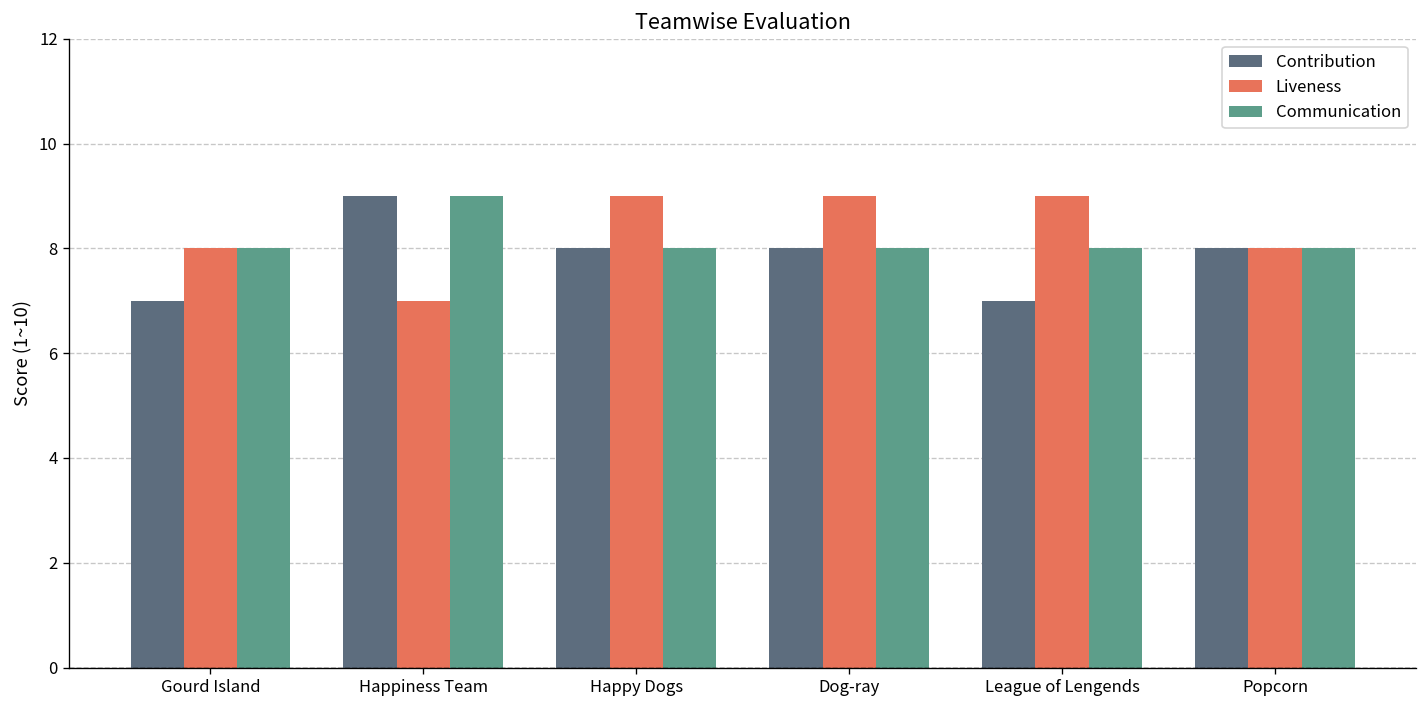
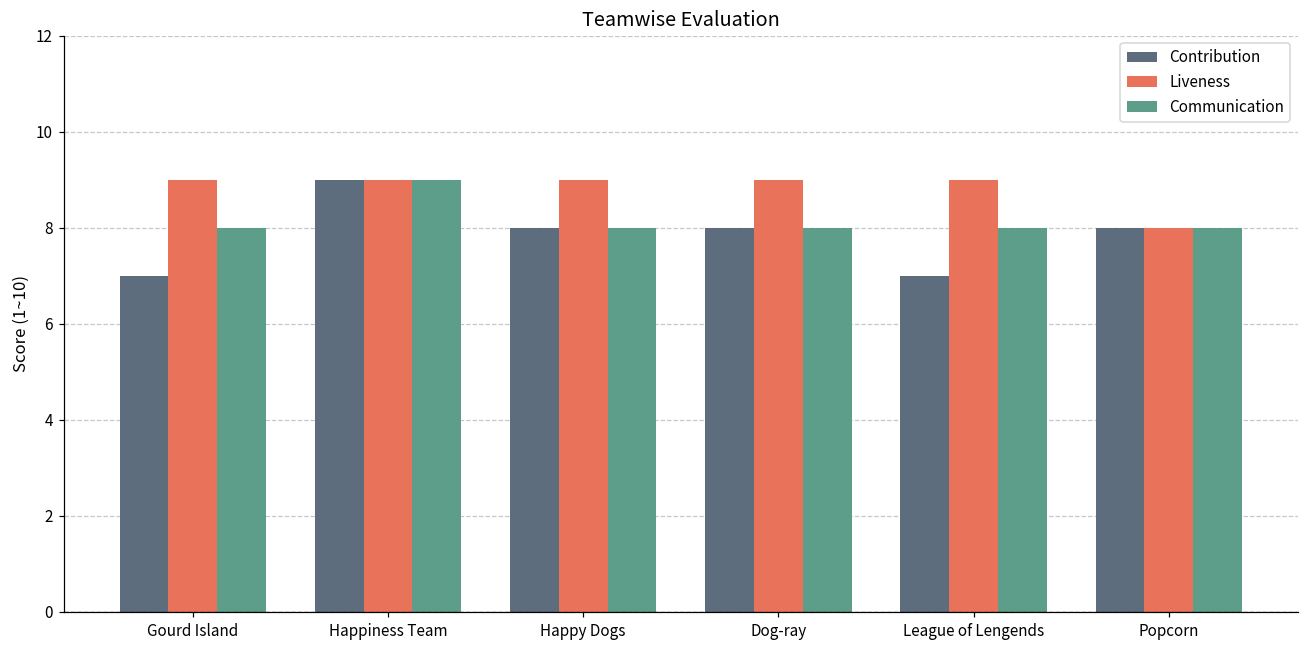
  {
    "Liveness": {
-     "Gourd Island": 8,
-     "Happiness Team": 7,
+     "Gourd Island": 9,
+     "Happiness Team": 9,
      "Happy Dogs": 9,
      "Dog-ray": 9,
      "League of Lengends": 9,
      "Popcorn": 8
    }
  }
